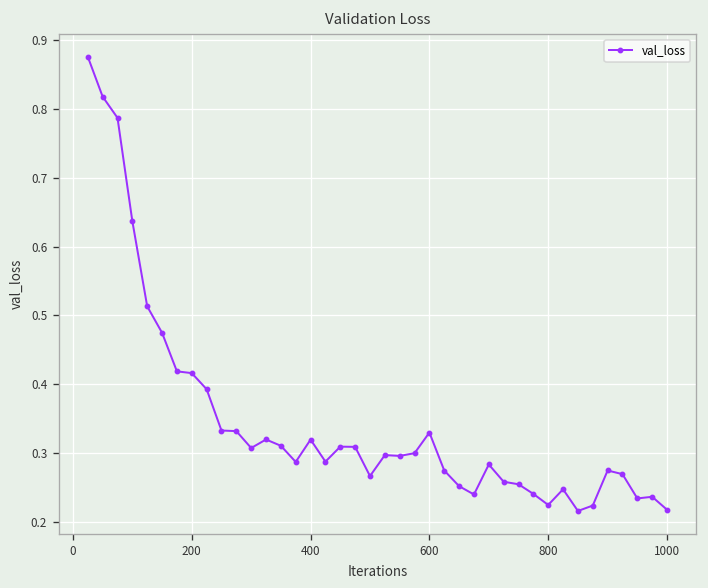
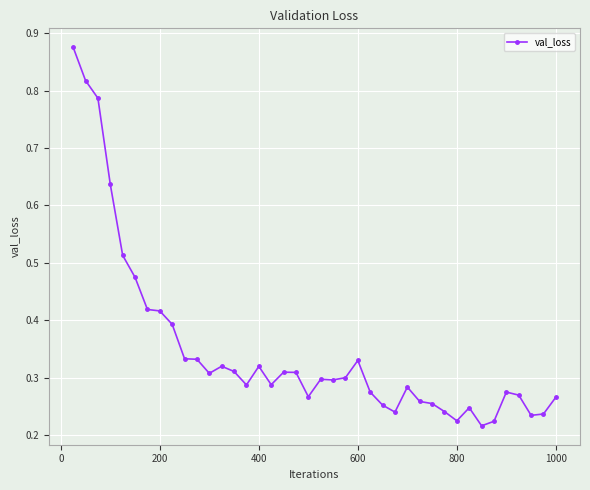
  {
    "200": 0.42,
    "400": 0.32,
    "600": 0.33,
    "800": 0.22,
-   "1000": 0.22
+   "1000": 0.27
  }
